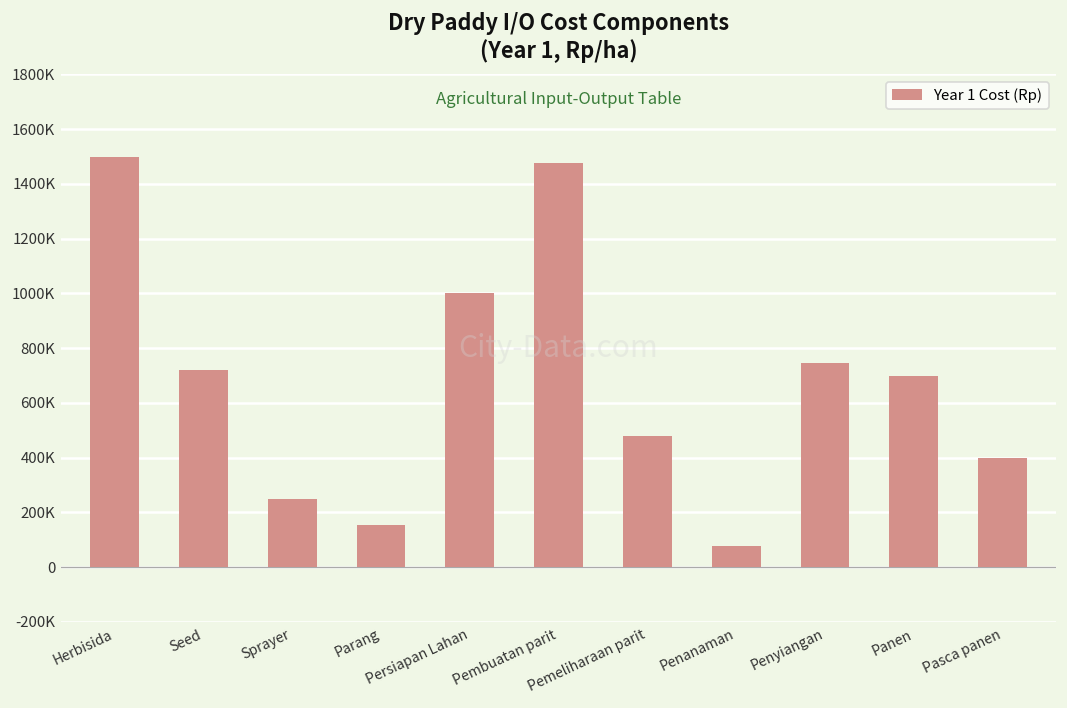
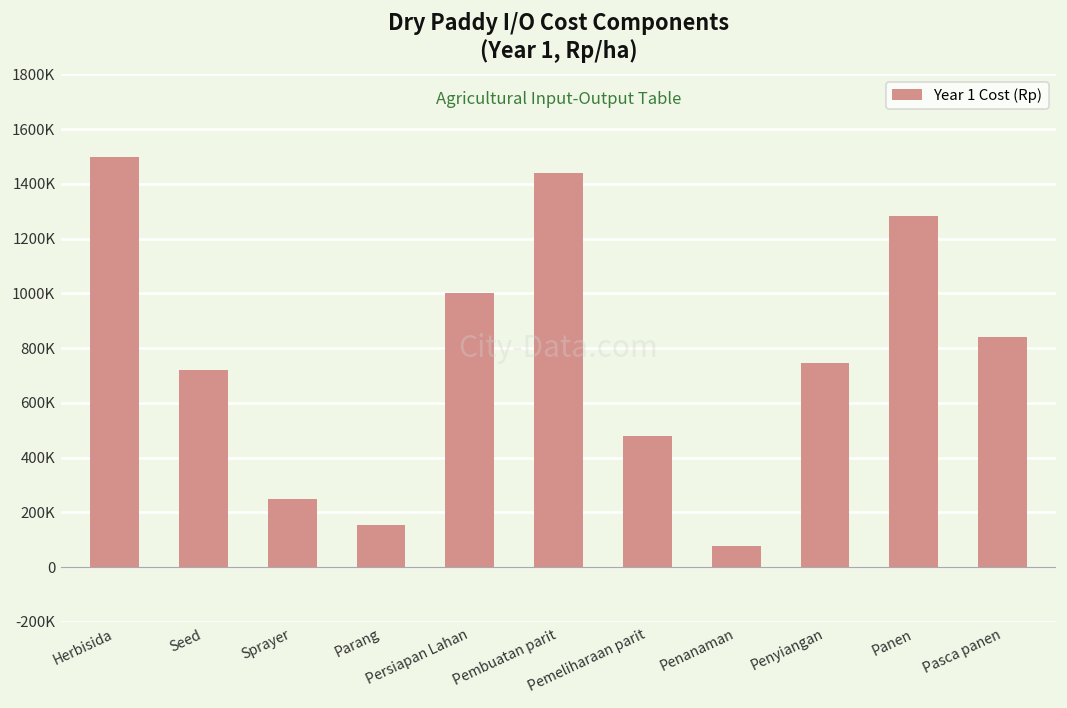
  {
    "Herbisida": 1500000,
    "Seed": 720000,
    "Sprayer": 250000,
    "Parang": 150000,
    "Persiapan Lahan": 1000000,
-   "Pembuatan parit": 1480000,
+   "Pembuatan parit": 1440000,
    "Pemeliharaan parit": 480000,
    "Penanaman": 80000,
    "Penyiangan": 750000,
-   "Panen": 700000,
-   "Pasca panen": 400000
+   "Panen": 1280000,
+   "Pasca panen": 840000
  }
